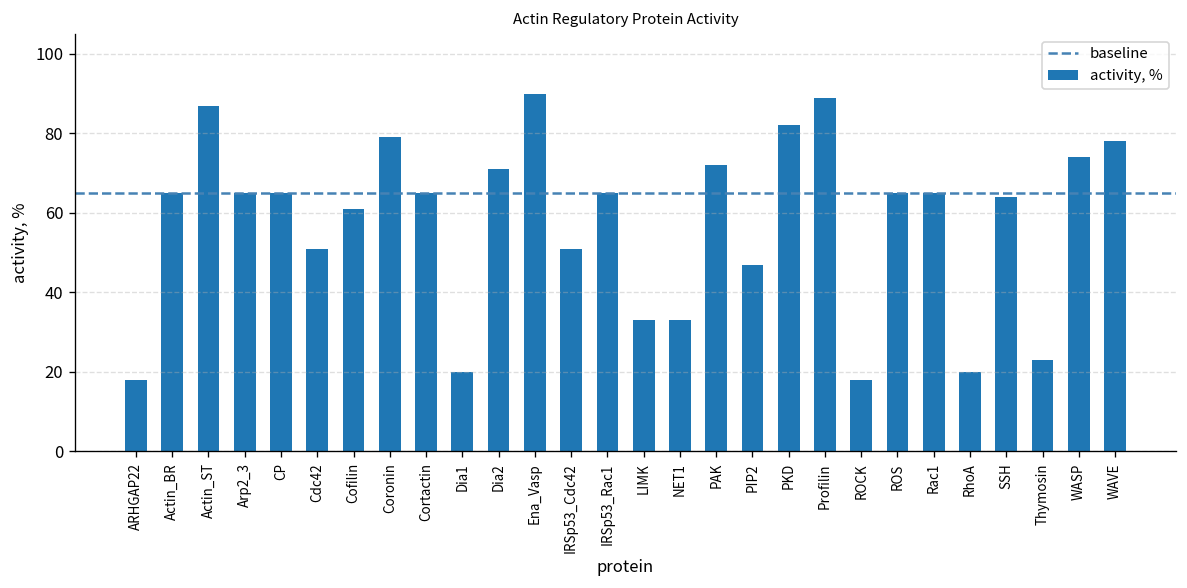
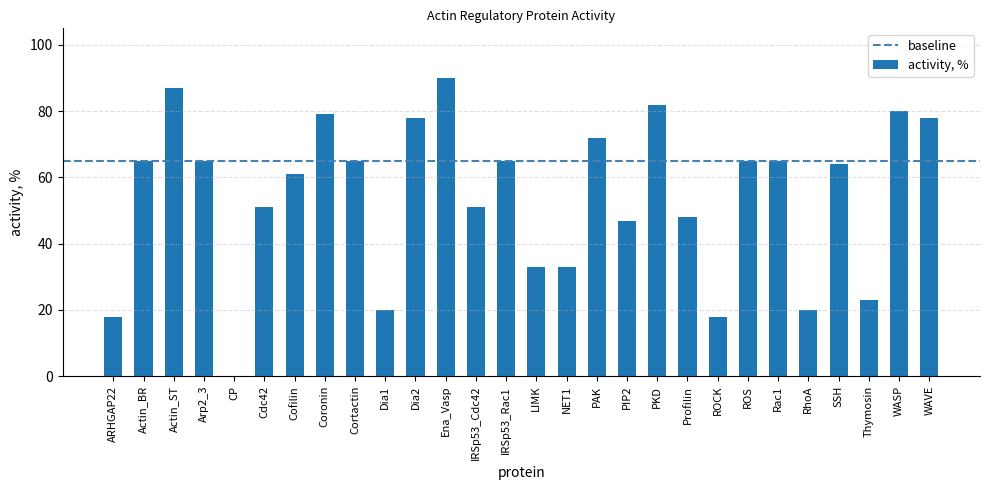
  {
    "ARHGAP22": 18,
    "Actin_BR": 65,
    "Actin_ST": 87,
    "Arp2_3": 65,
-   "CP": 65,
+   "CP": 0,
    "Cdc42": 51,
    "Cofilin": 61,
    "Coronin": 79,
    "Cortactin": 65,
    "Dia1": 20,
-   "Dia2": 71,
+   "Dia2": 78,
    "Ena_Vasp": 90,
    "IRSp53_Cdc42": 51,
    "IRSp53_Rac1": 65,
    "LIMK": 33,
    "NET1": 33,
    "PAK": 72,
    "PIP2": 47,
    "PKD": 82,
-   "Profilin": 89,
+   "Profilin": 48,
    "ROCK": 18,
    "ROS": 65,
    "Rac1": 65,
    "RhoA": 20,
    "SSH": 64,
    "Thymosin": 23,
-   "WASP": 74,
+   "WASP": 80,
    "WAVE": 78
  }
